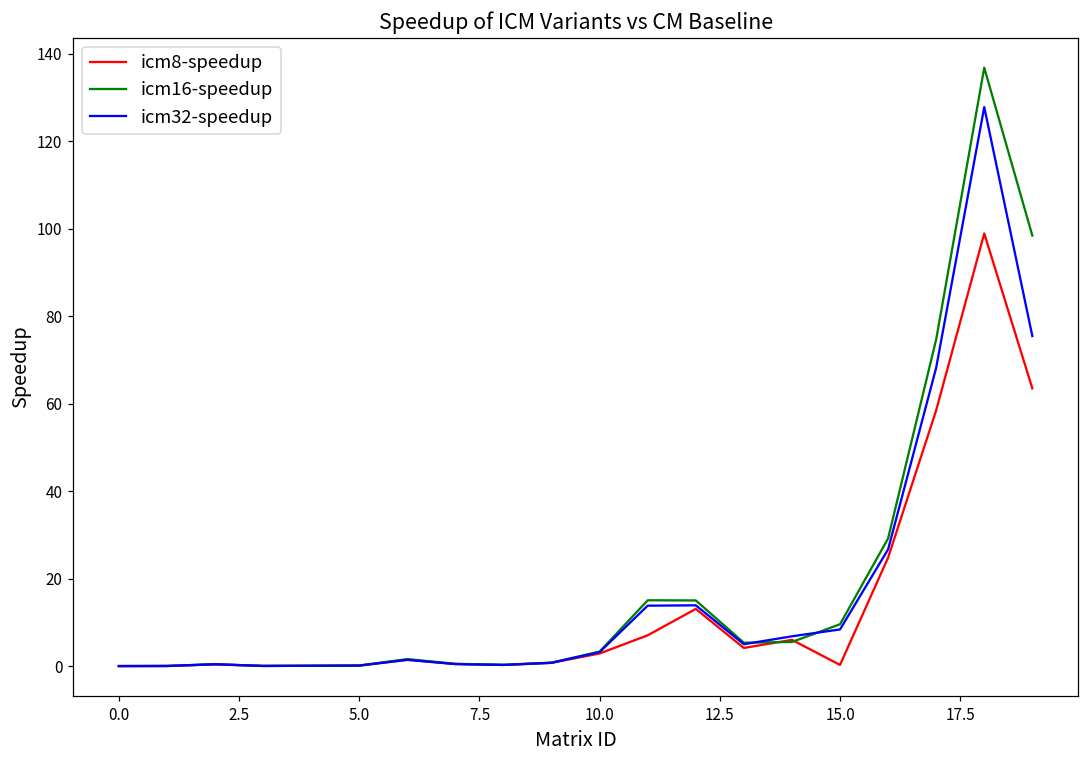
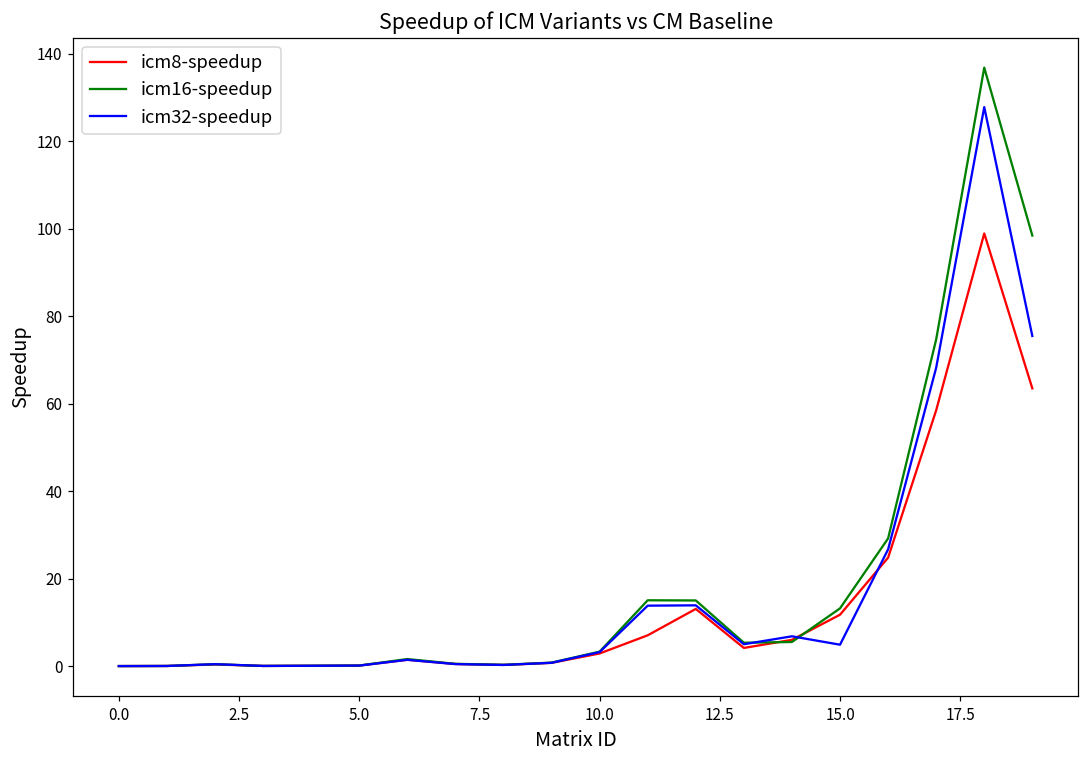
  {
    "icm8-speedup": {
-     "15.0": 0
+     "15.0": 12
    },
    "icm16-speedup": {
-     "15.0": 10
+     "15.0": 13
    },
    "icm32-speedup": {
-     "15.0": 8
+     "15.0": 5
    }
  }
